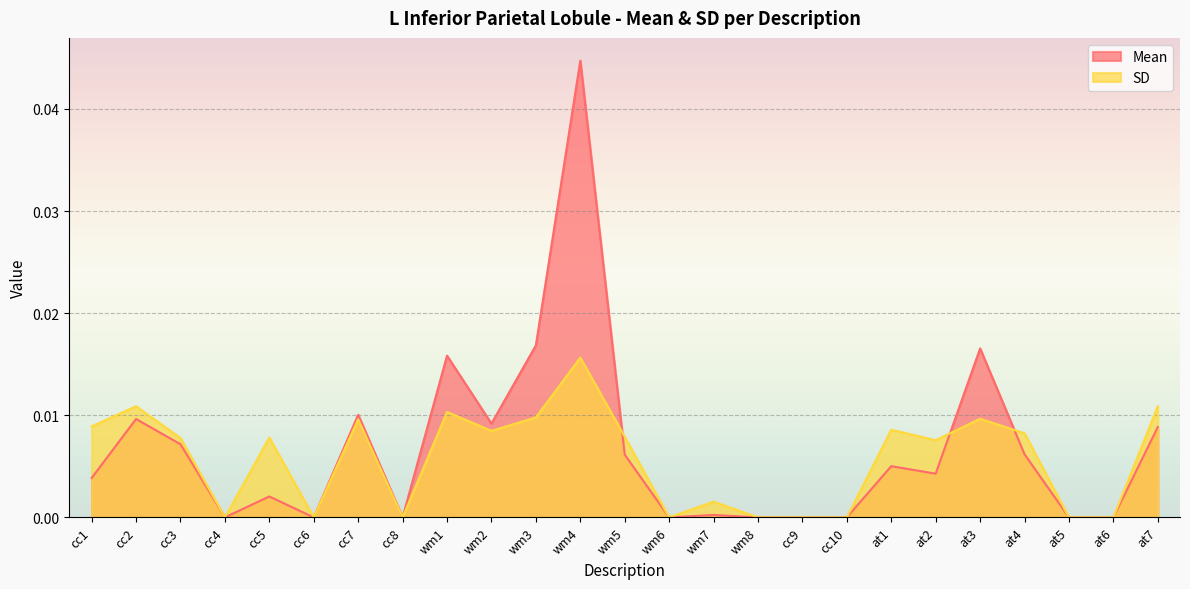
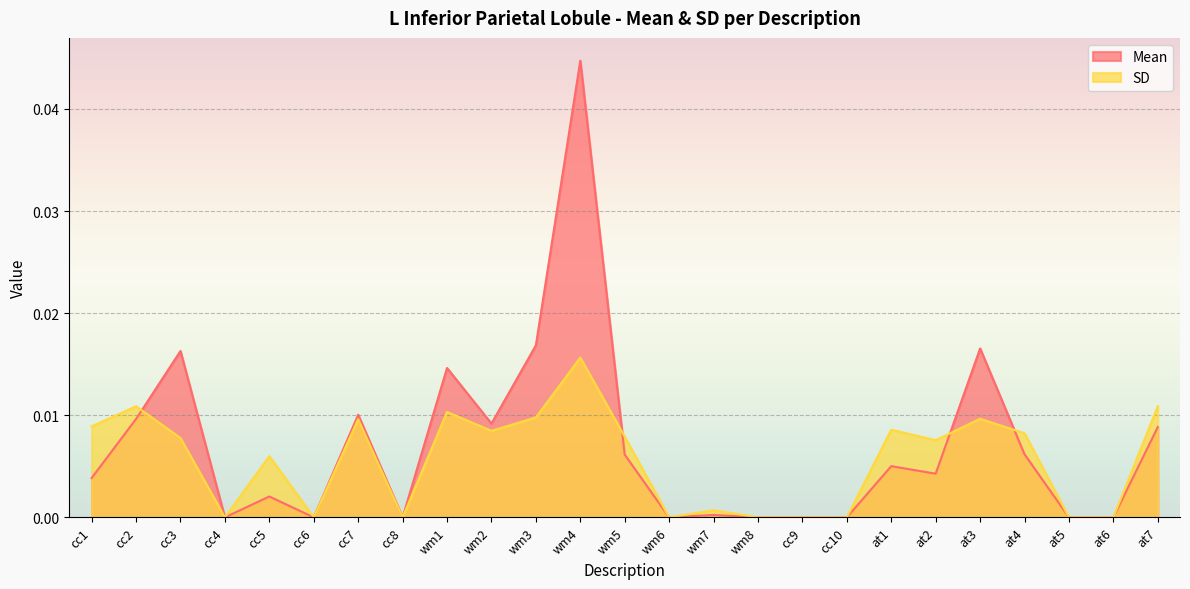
  {
    "Mean": {
      "cc1": 0.0039,
      "cc2": 0.0096,
-     "cc3": 0.0072,
+     "cc3": 0.0163,
      "cc5": 0.0020,
      "cc7": 0.0101,
-     "wm1": 0.0158,
+     "wm1": 0.0146,
      "wm2": 0.0092,
      "wm3": 0.0168,
      "wm4": 0.0447,
      "wm5": 0.0061,
      "wm7": 0.0002,
      "at1": 0.0050,
      "at2": 0.0043,
      "at3": 0.0165,
      "at4": 0.0062,
      "at7": 0.0088
    },
    "SD": {
      "cc1": 0.0089,
      "cc2": 0.0109,
      "cc3": 0.0078,
-     "cc5": 0.0078,
+     "cc5": 0.0060,
      "cc7": 0.0096,
      "wm1": 0.0103,
      "wm2": 0.0085,
      "wm3": 0.0098,
      "wm4": 0.0156,
      "wm5": 0.0079,
-     "wm7": 0.0015,
+     "wm7": 0.0007,
      "at1": 0.0086,
      "at2": 0.0076,
      "at3": 0.0097,
      "at4": 0.0082,
      "at7": 0.0109
    }
  }
